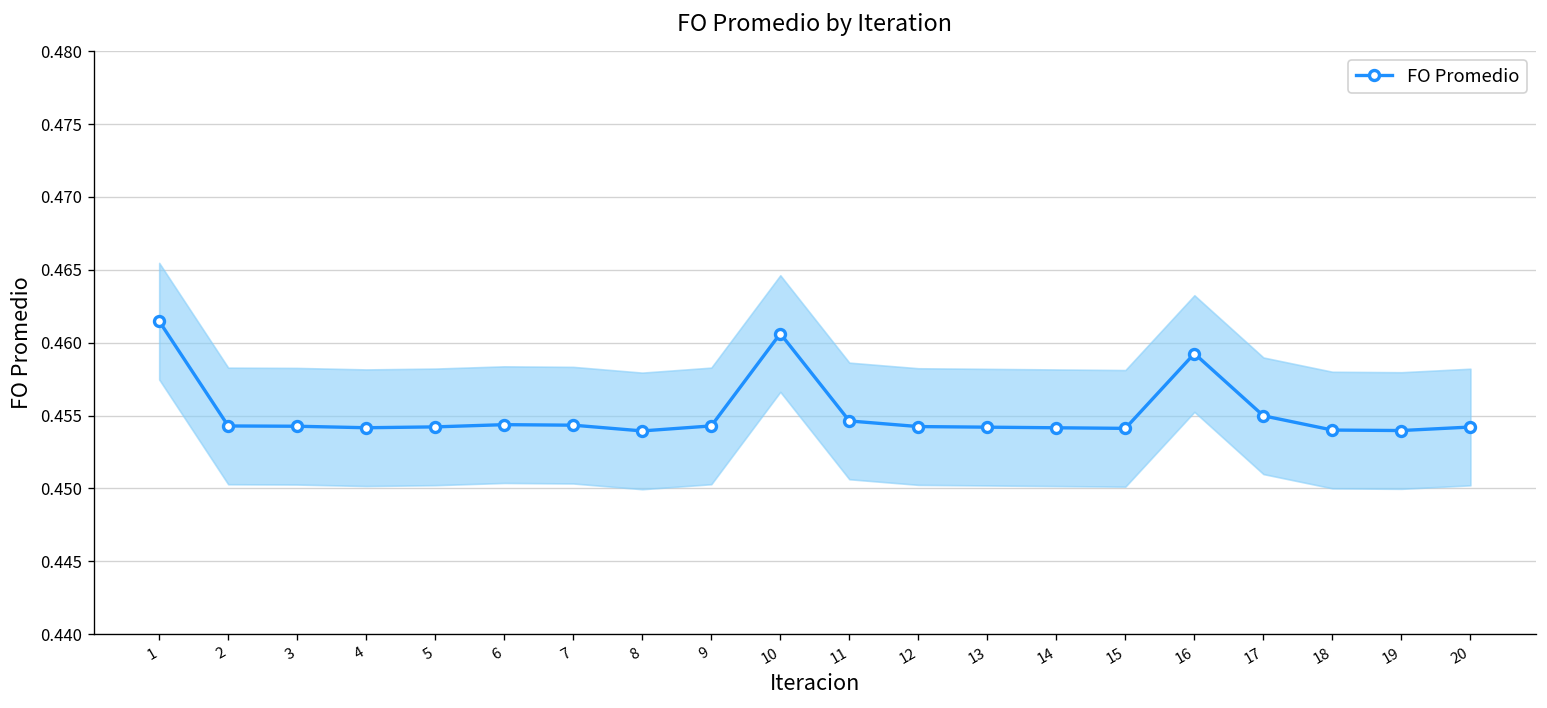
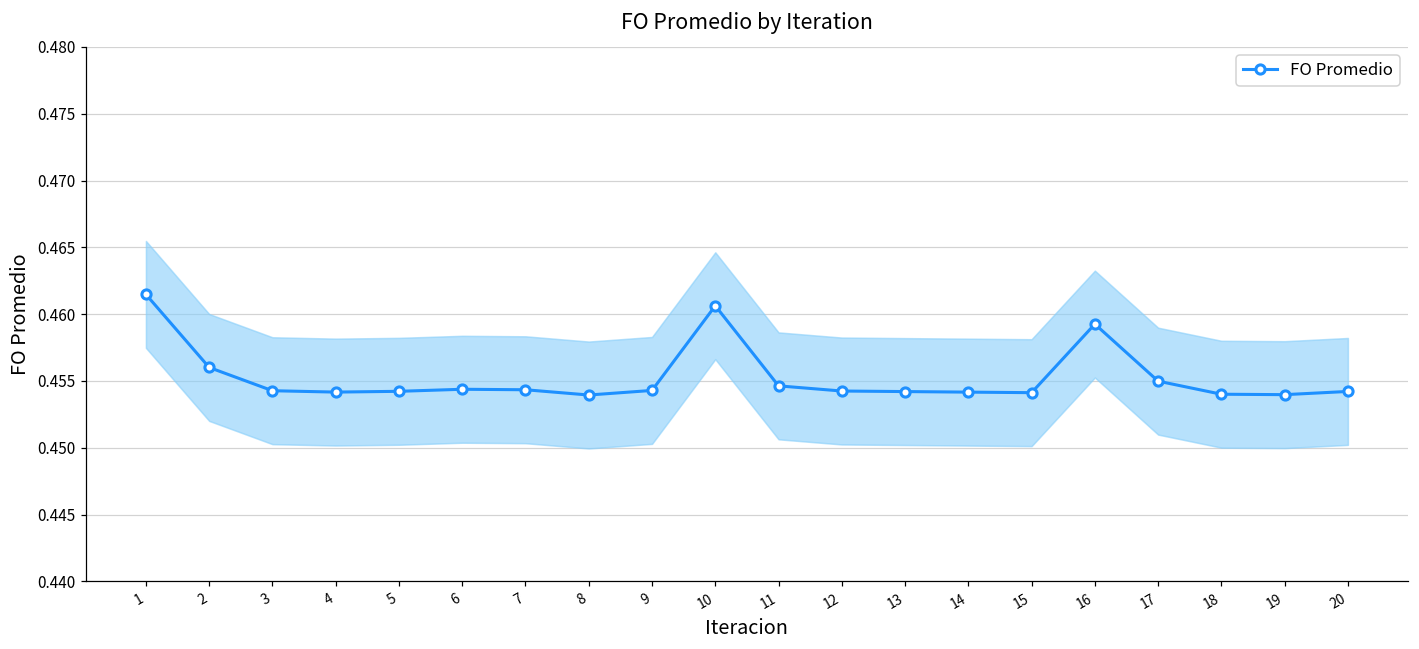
  {
    "FO Promedio": {
      "1": 0.4615,
-     "2": 0.4543,
+     "2": 0.4560,
      "3": 0.4543,
      "4": 0.4542,
      "5": 0.4542,
      "6": 0.4544,
      "7": 0.4543,
      "8": 0.4539,
      "9": 0.4543,
      "10": 0.4606,
      "11": 0.4546,
      "12": 0.4542,
      "13": 0.4542,
      "14": 0.4542,
      "15": 0.4541,
      "16": 0.4593,
      "17": 0.4550,
      "18": 0.4540,
      "19": 0.4540,
      "20": 0.4542
    }
  }
